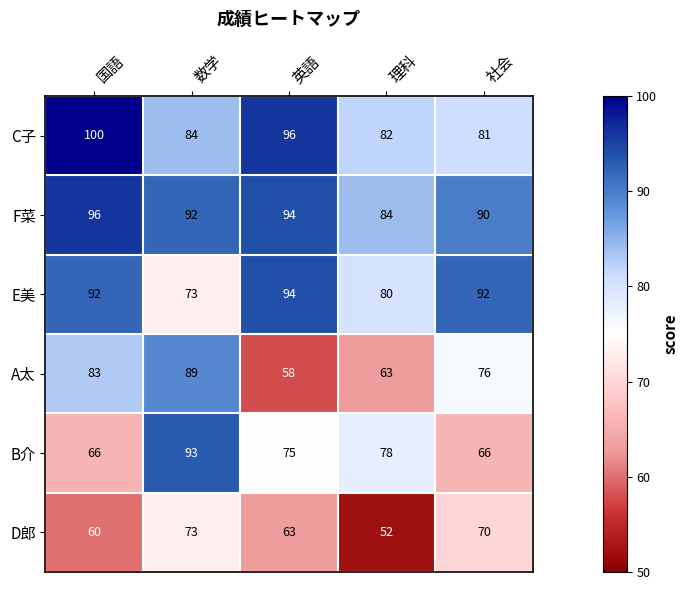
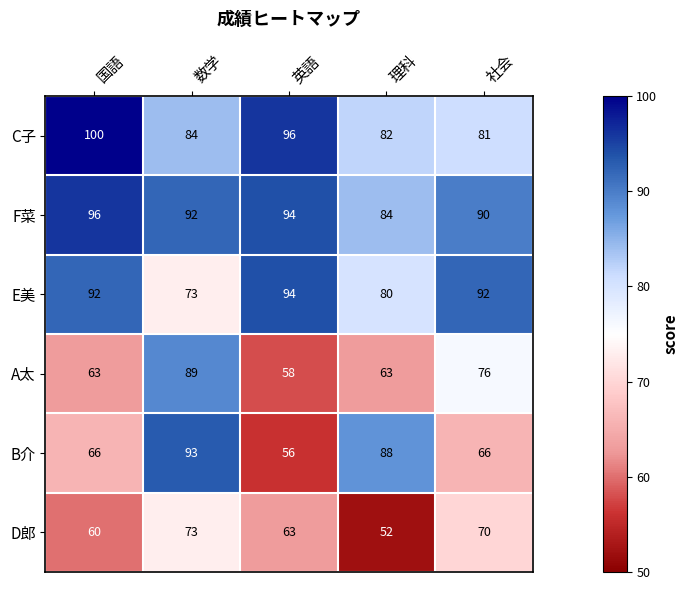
  {
    "C子": {
      "国語": 100,
      "数学": 84,
      "英語": 96,
      "理科": 82,
      "社会": 81
    },
    "F菜": {
      "国語": 96,
      "数学": 92,
      "英語": 94,
      "理科": 84,
      "社会": 90
    },
    "E美": {
      "国語": 92,
      "数学": 73,
      "英語": 94,
      "理科": 80,
      "社会": 92
    },
    "A太": {
-     "国語": 83,
+     "国語": 63,
      "数学": 89,
      "英語": 58,
      "理科": 63,
      "社会": 76
    },
    "B介": {
      "国語": 66,
      "数学": 93,
-     "英語": 75,
-     "理科": 78,
+     "英語": 56,
+     "理科": 88,
      "社会": 66
    },
    "D郎": {
      "国語": 60,
      "数学": 73,
      "英語": 63,
      "理科": 52,
      "社会": 70
    }
  }
